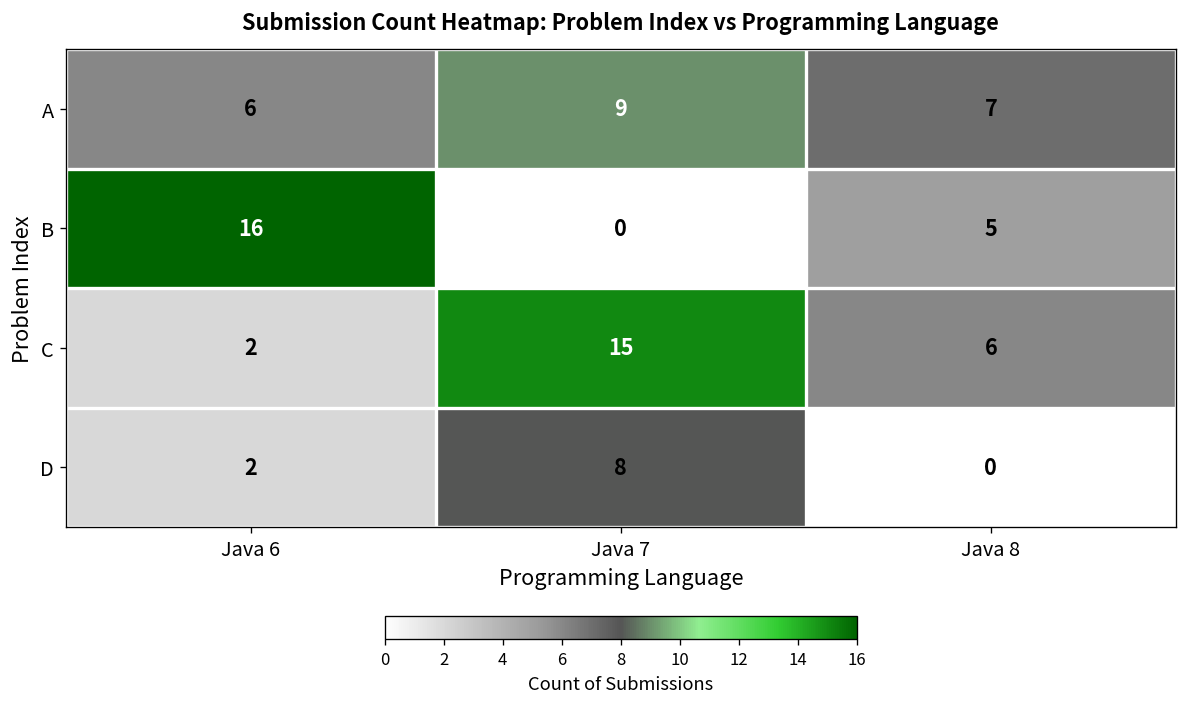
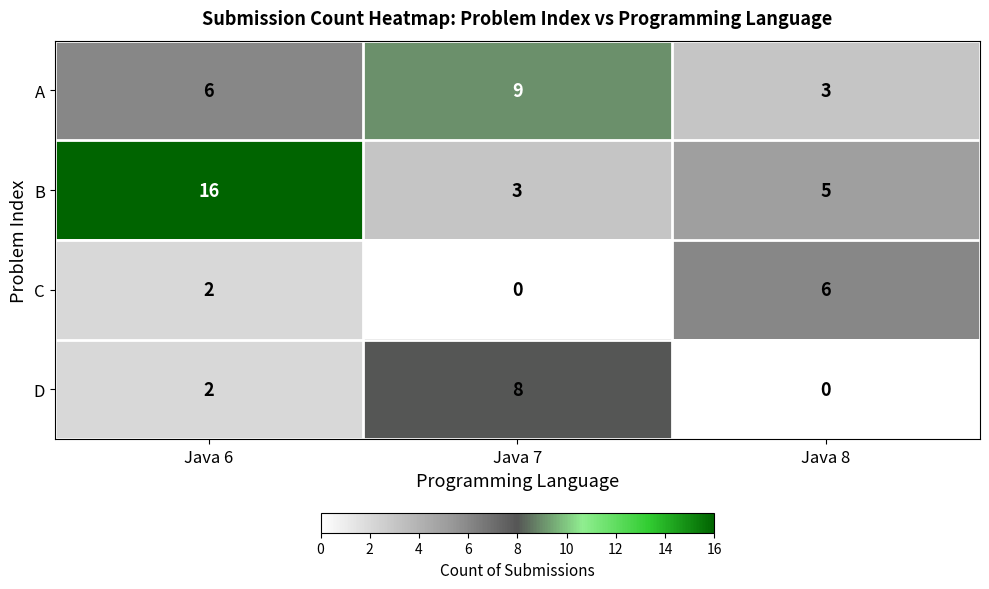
  {
    "A": {
      "Java 6": 6,
      "Java 7": 9,
-     "Java 8": 7
+     "Java 8": 3
    },
    "B": {
      "Java 6": 16,
-     "Java 7": 0,
+     "Java 7": 3,
      "Java 8": 5
    },
    "C": {
      "Java 6": 2,
-     "Java 7": 15,
+     "Java 7": 0,
      "Java 8": 6
    },
    "D": {
      "Java 6": 2,
      "Java 7": 8,
      "Java 8": 0
    }
  }
